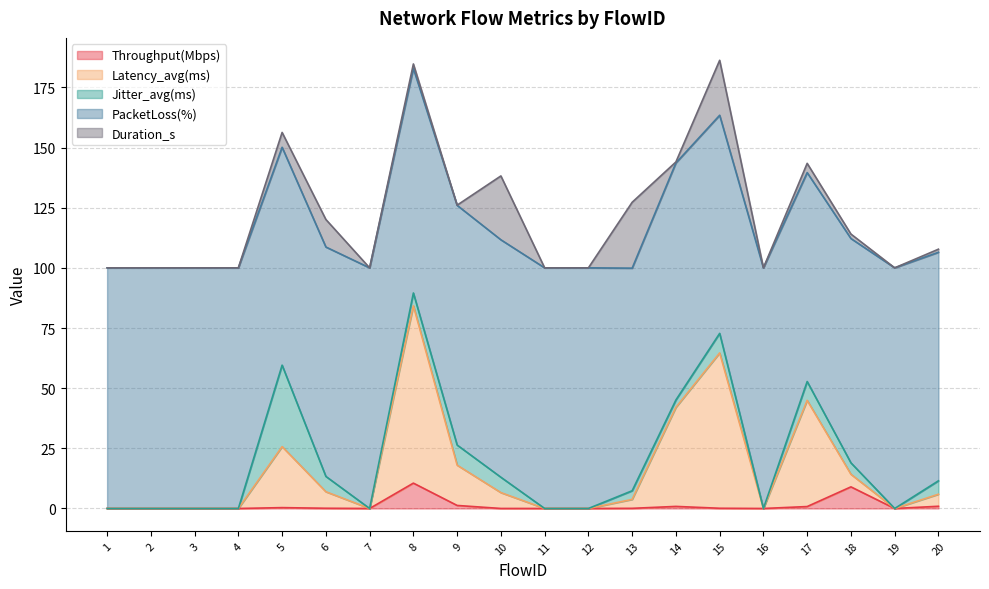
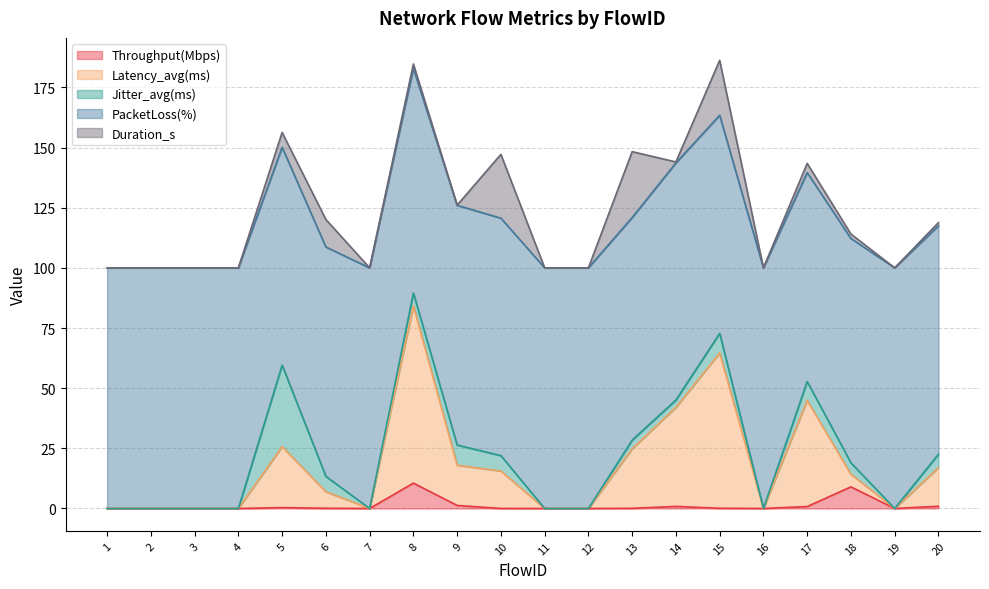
  {
    "Throughput(Mbps)": {
      "5": 0,
      "6": 0,
      "8": 11,
      "9": 1,
      "10": 0,
      "13": 0,
      "14": 1,
      "15": 0,
      "17": 1,
      "18": 9,
      "20": 1
    },
    "Latency_avg(ms)": {
      "5": 25,
      "6": 7,
      "8": 74,
      "9": 17,
-     "10": 7,
-     "13": 4,
+     "10": 16,
+     "13": 25,
      "14": 41,
      "15": 65,
      "17": 44,
      "18": 5,
-     "20": 5
+     "20": 16
    }
  }
